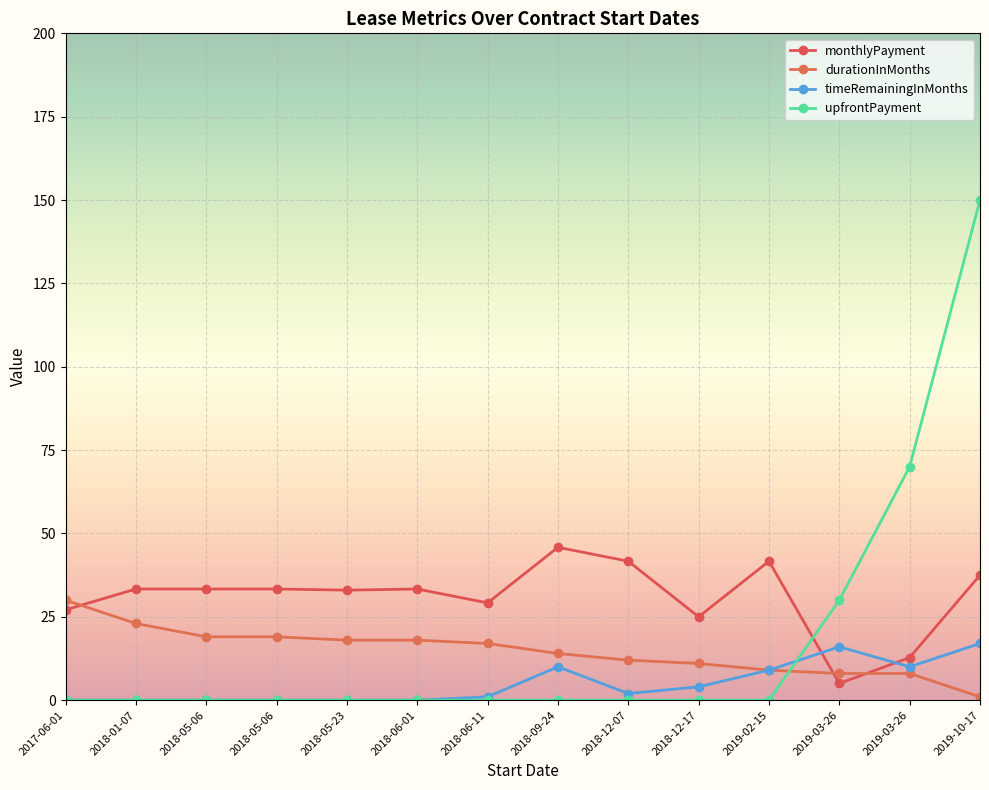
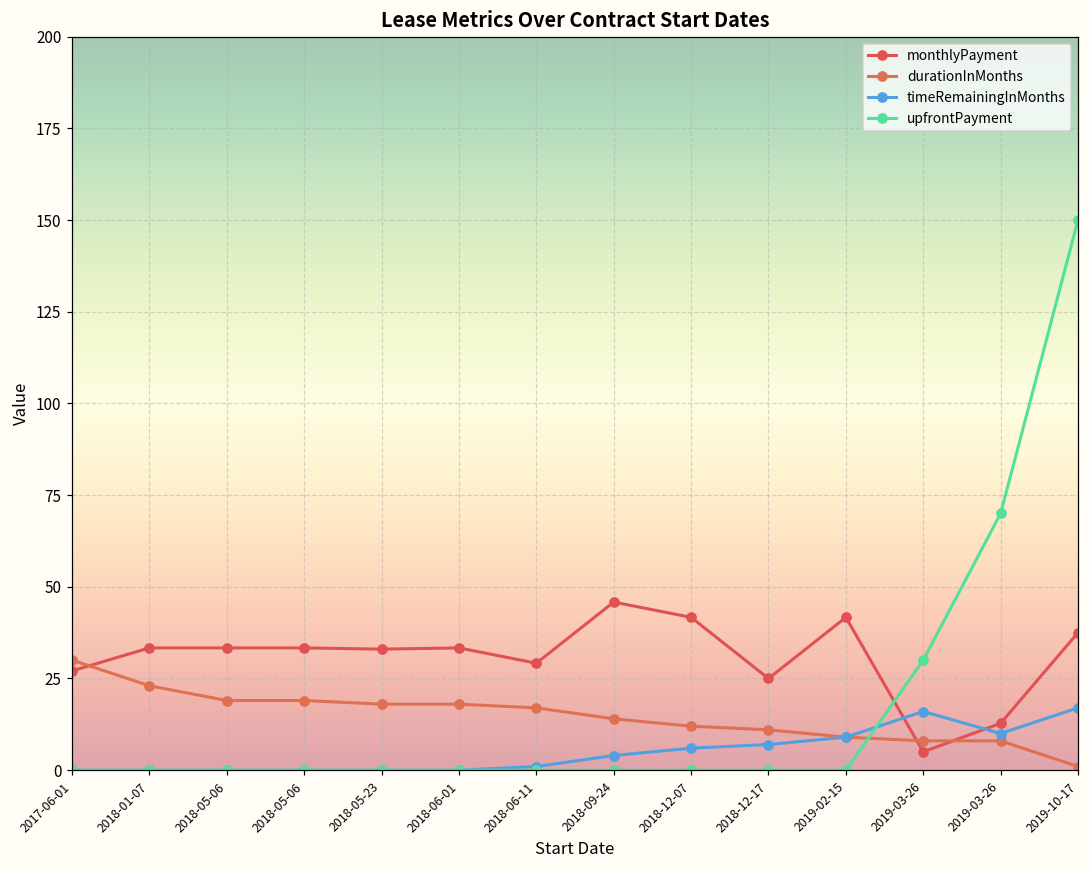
  {
    "timeRemainingInMonths": {
      "2018-06-11": 1,
-     "2018-09-24": 10,
-     "2018-12-07": 2,
-     "2018-12-17": 4,
+     "2018-09-24": 4,
+     "2018-12-07": 6,
+     "2018-12-17": 7,
      "2019-10-17": 17
    },
    "upfrontPayment": {
      "2018-06-11": 0,
      "2018-09-24": 0,
      "2018-12-07": 0,
      "2018-12-17": 0,
      "2019-02-15": 0,
      "2019-10-17": 150
    }
  }
